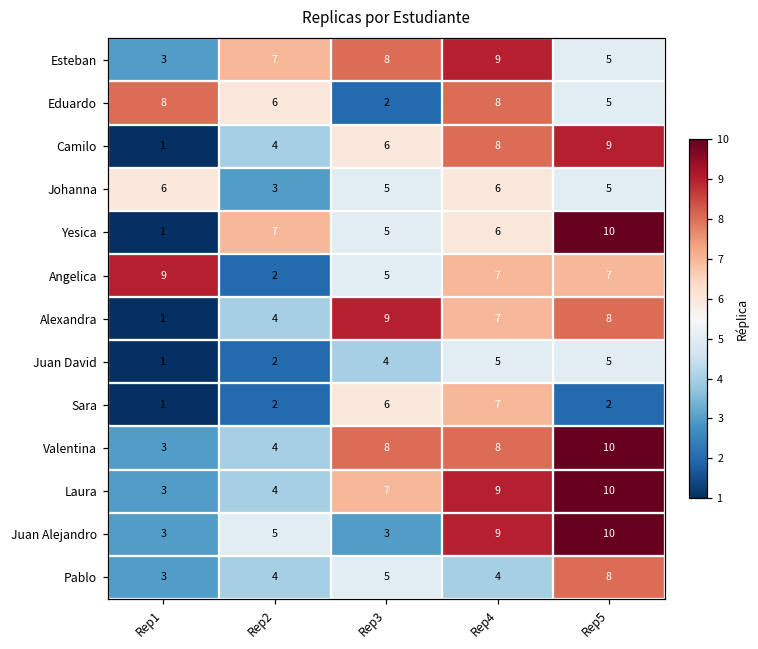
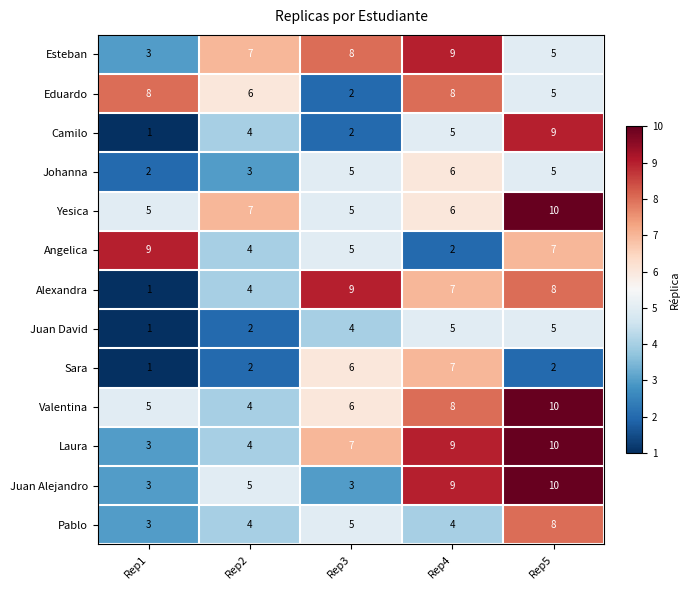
  {
    "Esteban": {
      "Rep1": 3,
      "Rep2": 7,
      "Rep3": 8,
      "Rep4": 9,
      "Rep5": 5
    },
    "Eduardo": {
      "Rep1": 8,
      "Rep2": 6,
      "Rep3": 2,
      "Rep4": 8,
      "Rep5": 5
    },
    "Camilo": {
      "Rep1": 1,
      "Rep2": 4,
-     "Rep3": 6,
-     "Rep4": 8,
+     "Rep3": 2,
+     "Rep4": 5,
      "Rep5": 9
    },
    "Johanna": {
-     "Rep1": 6,
+     "Rep1": 2,
      "Rep2": 3,
      "Rep3": 5,
      "Rep4": 6,
      "Rep5": 5
    },
    "Yesica": {
-     "Rep1": 1,
+     "Rep1": 5,
      "Rep2": 7,
      "Rep3": 5,
      "Rep4": 6,
      "Rep5": 10
    },
    "Angelica": {
      "Rep1": 9,
-     "Rep2": 2,
+     "Rep2": 4,
      "Rep3": 5,
-     "Rep4": 7,
+     "Rep4": 2,
      "Rep5": 7
    },
    "Alexandra": {
      "Rep1": 1,
      "Rep2": 4,
      "Rep3": 9,
      "Rep4": 7,
      "Rep5": 8
    },
    "Juan David": {
      "Rep1": 1,
      "Rep2": 2,
      "Rep3": 4,
      "Rep4": 5,
      "Rep5": 5
    },
    "Sara": {
      "Rep1": 1,
      "Rep2": 2,
      "Rep3": 6,
      "Rep4": 7,
      "Rep5": 2
    },
    "Valentina": {
-     "Rep1": 3,
+     "Rep1": 5,
      "Rep2": 4,
-     "Rep3": 8,
+     "Rep3": 6,
      "Rep4": 8,
      "Rep5": 10
    },
    "Laura": {
      "Rep1": 3,
      "Rep2": 4,
      "Rep3": 7,
      "Rep4": 9,
      "Rep5": 10
    },
    "Juan Alejandro": {
      "Rep1": 3,
      "Rep2": 5,
      "Rep3": 3,
      "Rep4": 9,
      "Rep5": 10
    },
    "Pablo": {
      "Rep1": 3,
      "Rep2": 4,
      "Rep3": 5,
      "Rep4": 4,
      "Rep5": 8
    }
  }
